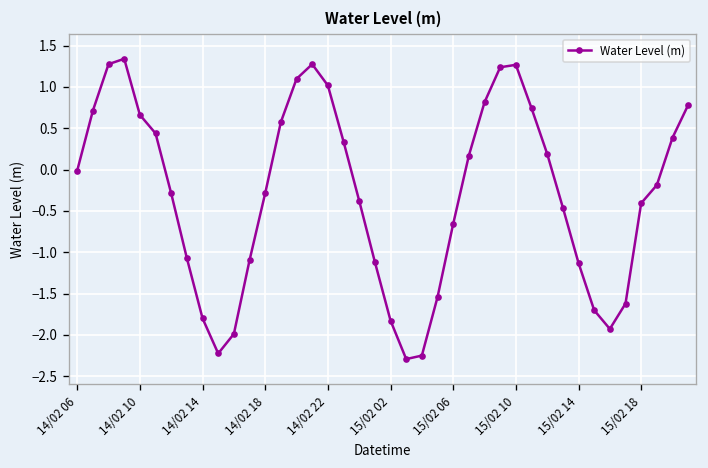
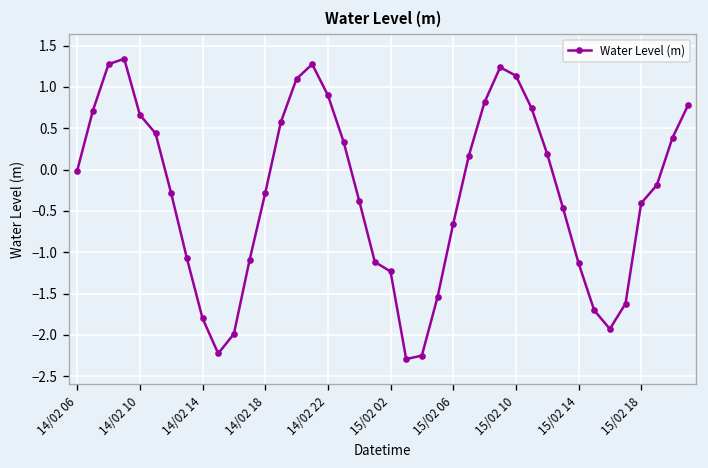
  {
    "14/02 06": 0.0,
    "14/02 10": 0.7,
    "14/02 14": -1.8,
    "14/02 18": -0.3,
-   "14/02 22": 1.0,
-   "15/02 02": -1.8,
+   "14/02 22": 0.9,
+   "15/02 02": -1.2,
    "15/02 06": -0.7,
-   "15/02 10": 1.3,
+   "15/02 10": 1.1,
    "15/02 14": -1.1,
    "15/02 18": -0.4
  }
